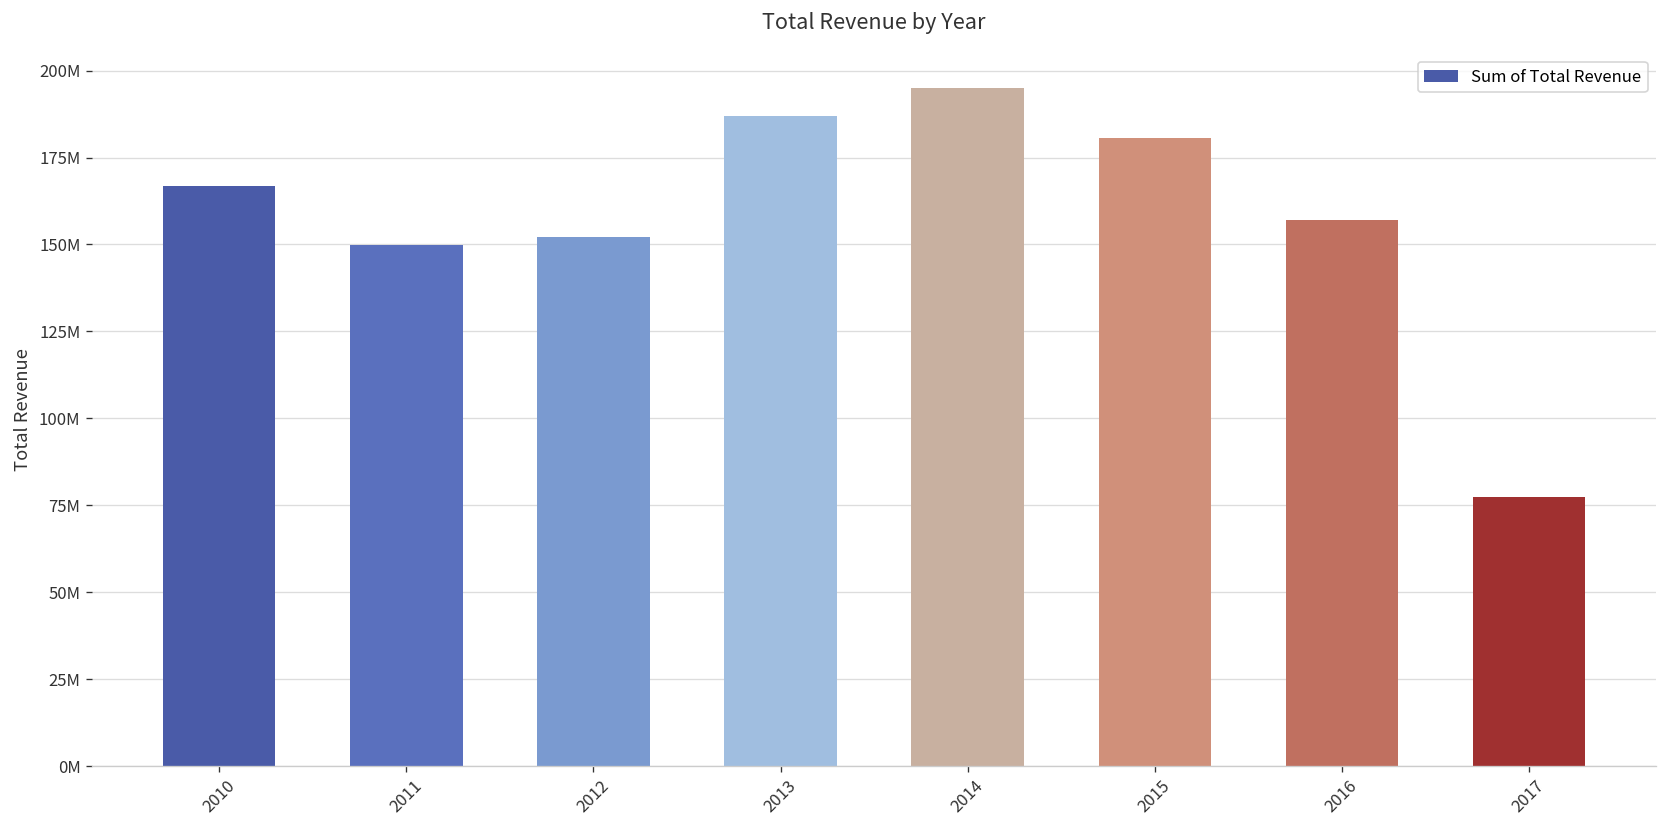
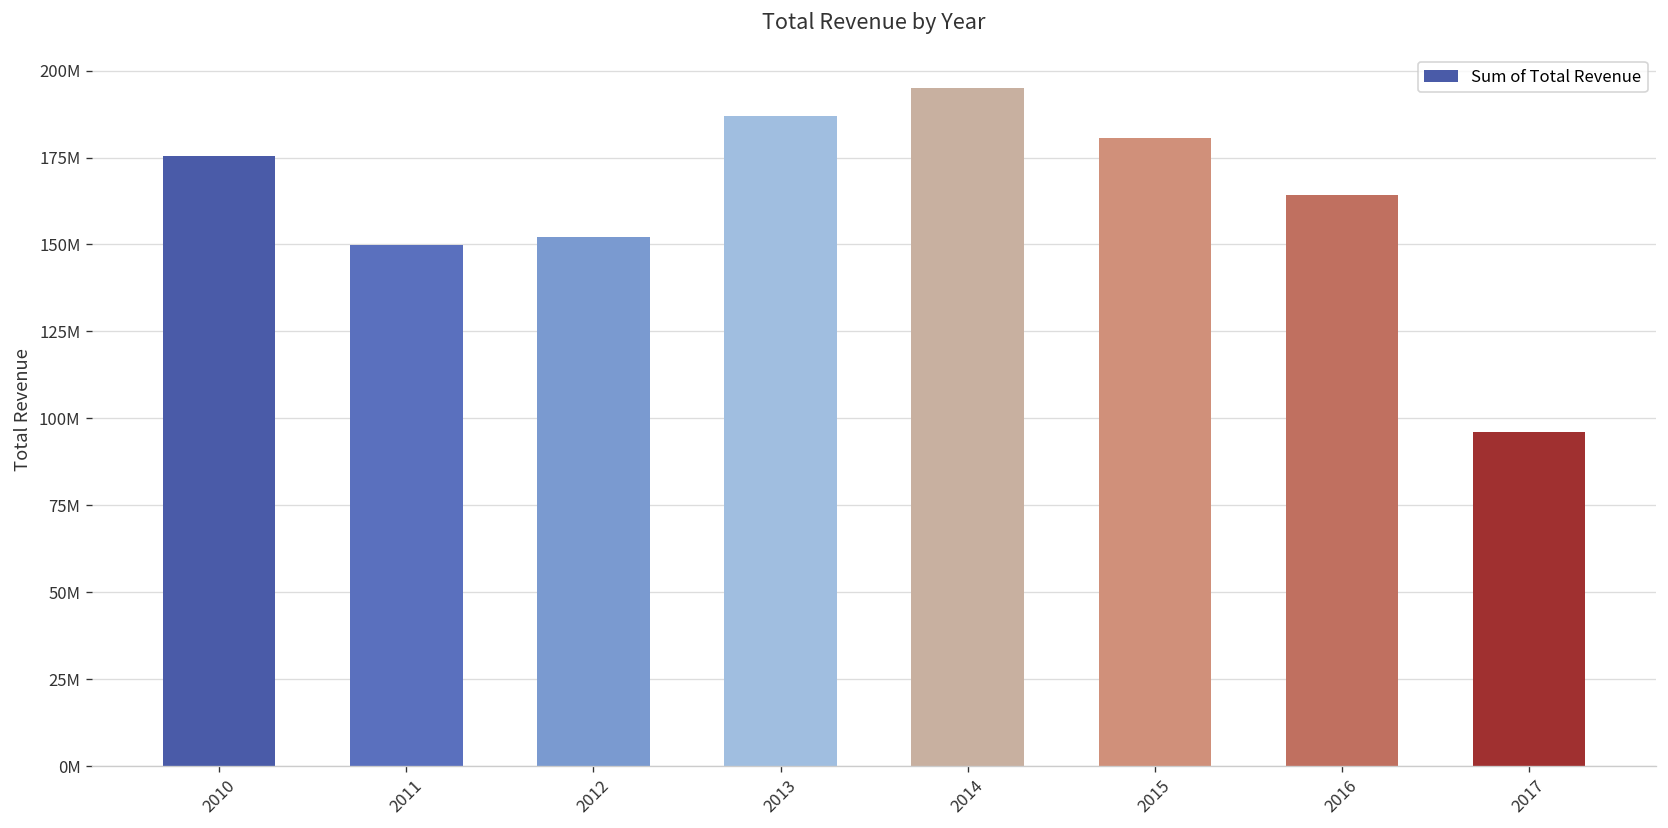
  {
-   "2010": 167000000,
+   "2010": 175000000,
    "2011": 150000000,
    "2012": 152000000,
    "2013": 187000000,
    "2014": 195000000,
    "2015": 180000000,
-   "2016": 157000000,
-   "2017": 77000000
+   "2016": 164000000,
+   "2017": 96000000
  }
